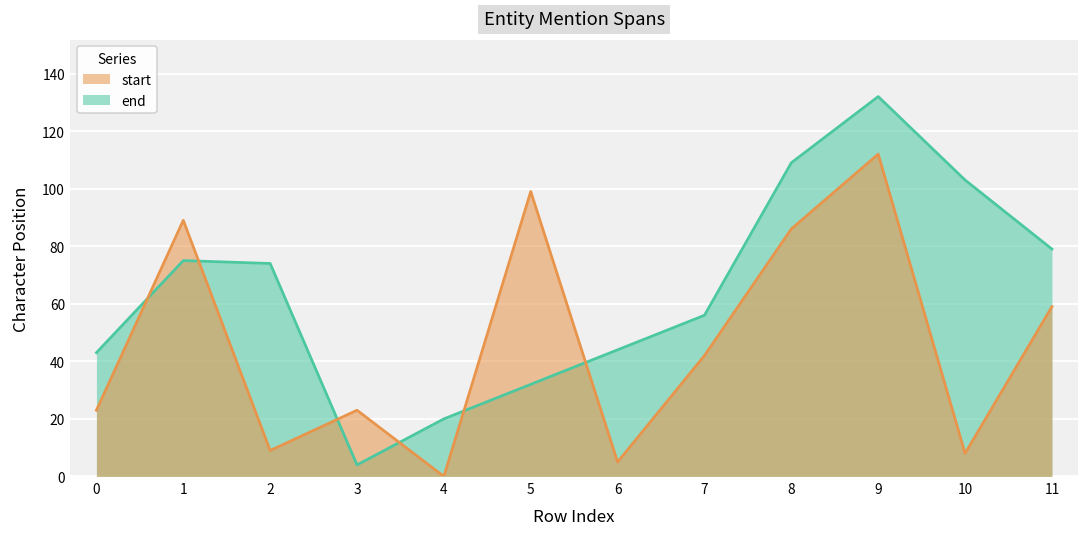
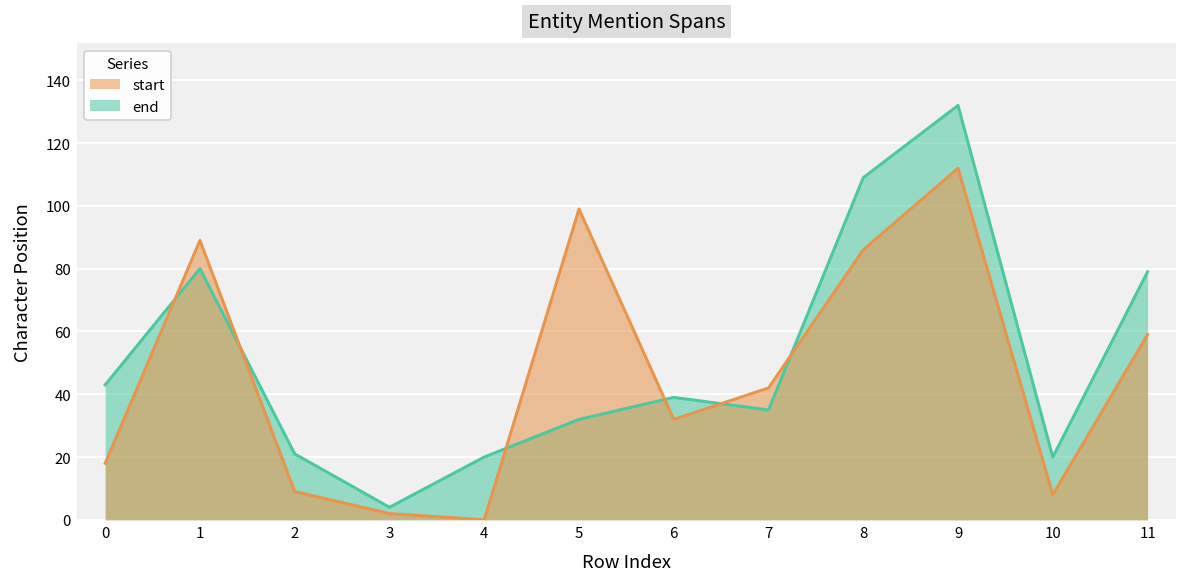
  {
    "end": {
      "0": 43,
-     "1": 75,
-     "2": 74,
+     "1": 80,
+     "2": 21,
      "3": 4,
      "4": 20,
      "5": 32,
-     "6": 44,
-     "7": 56,
+     "6": 39,
+     "7": 35,
      "8": 109,
      "9": 132,
-     "10": 103,
+     "10": 20,
      "11": 79
    },
    "start": {
-     "0": 23,
+     "0": 18,
      "1": 89,
      "2": 9,
-     "3": 23,
+     "3": 2,
      "4": 0,
      "5": 99,
-     "6": 5,
+     "6": 32,
      "7": 42,
      "8": 86,
      "9": 112,
      "10": 8,
      "11": 59
    }
  }
